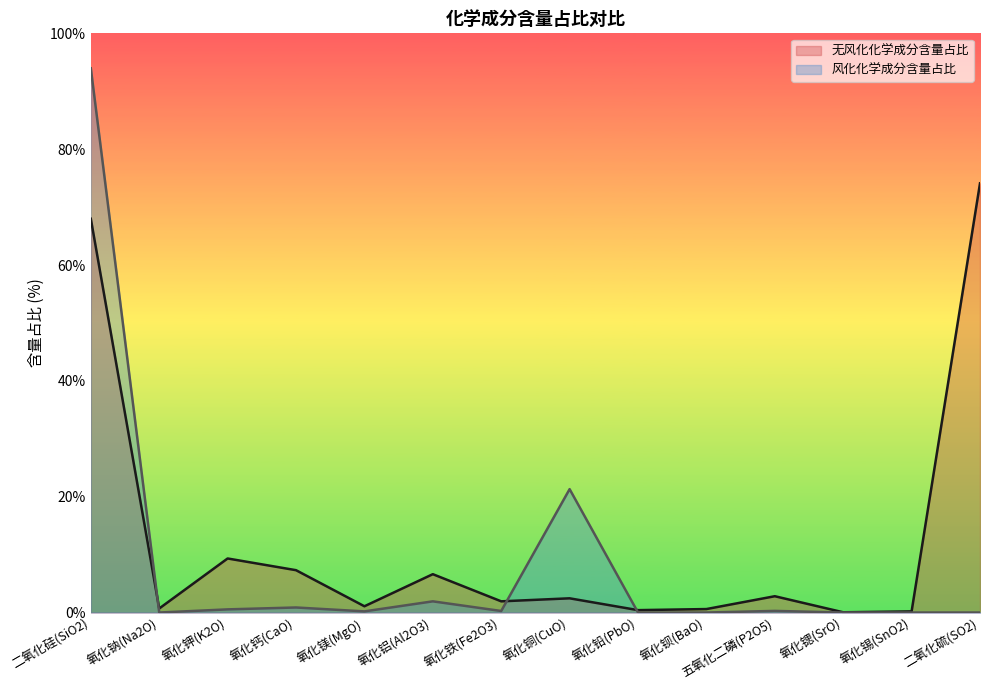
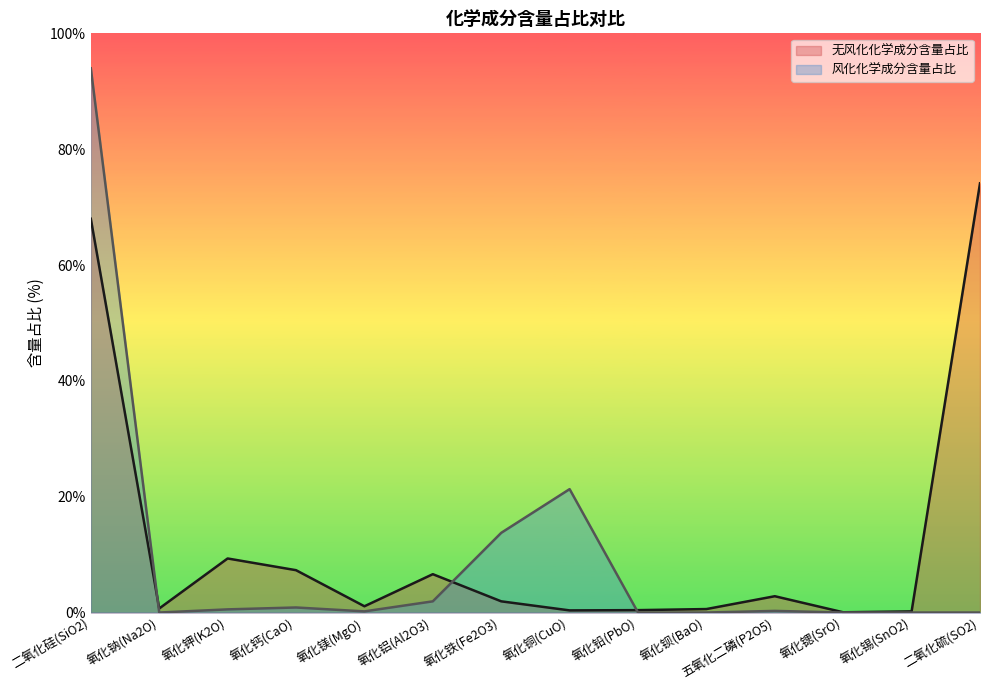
  {
    "无风化化学成分含量占比": {
      "二氧化硅(SiO2)": "68%",
      "氧化钠(Na2O)": "1%",
      "氧化钾(K2O)": "9%",
      "氧化钙(CaO)": "7%",
      "氧化镁(MgO)": "1%",
      "氧化铝(Al2O3)": "7%",
      "氧化铁(Fe2O3)": "2%",
-     "氧化铜(CuO)": "2%",
+     "氧化铜(CuO)": "0%",
      "氧化钡(BaO)": "1%",
      "五氧化二磷(P2O5)": "3%",
      "二氧化硫(SO2)": "74%"
    },
    "风化化学成分含量占比": {
      "二氧化硅(SiO2)": "94%",
      "氧化钠(Na2O)": "0%",
      "氧化钾(K2O)": "1%",
      "氧化钙(CaO)": "1%",
      "氧化镁(MgO)": "0%",
      "氧化铝(Al2O3)": "2%",
-     "氧化铁(Fe2O3)": "0%",
+     "氧化铁(Fe2O3)": "14%",
      "氧化铜(CuO)": "21%",
      "氧化钡(BaO)": "0%",
      "五氧化二磷(P2O5)": "0%",
      "二氧化硫(SO2)": "0%"
    }
  }
